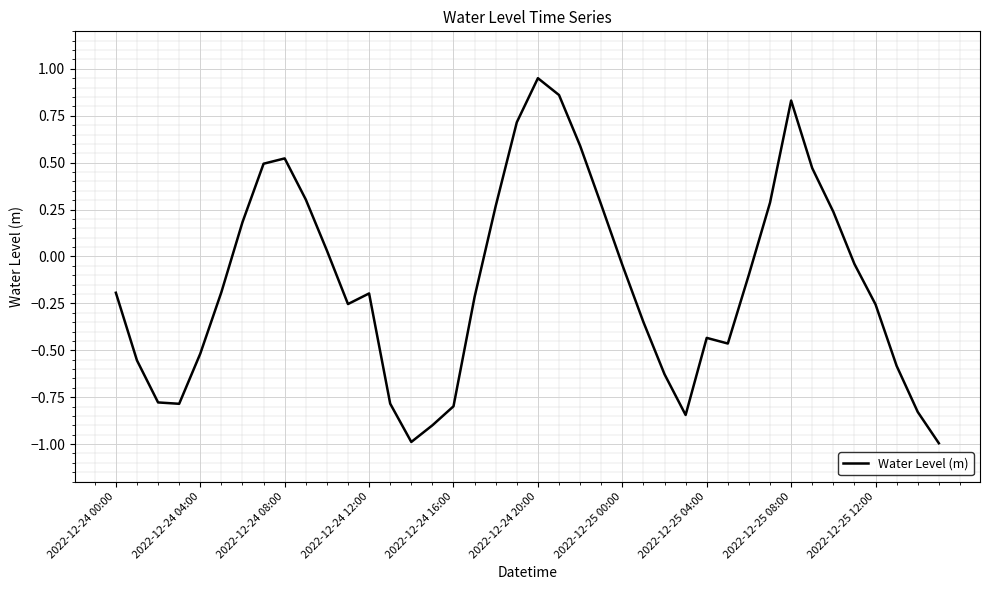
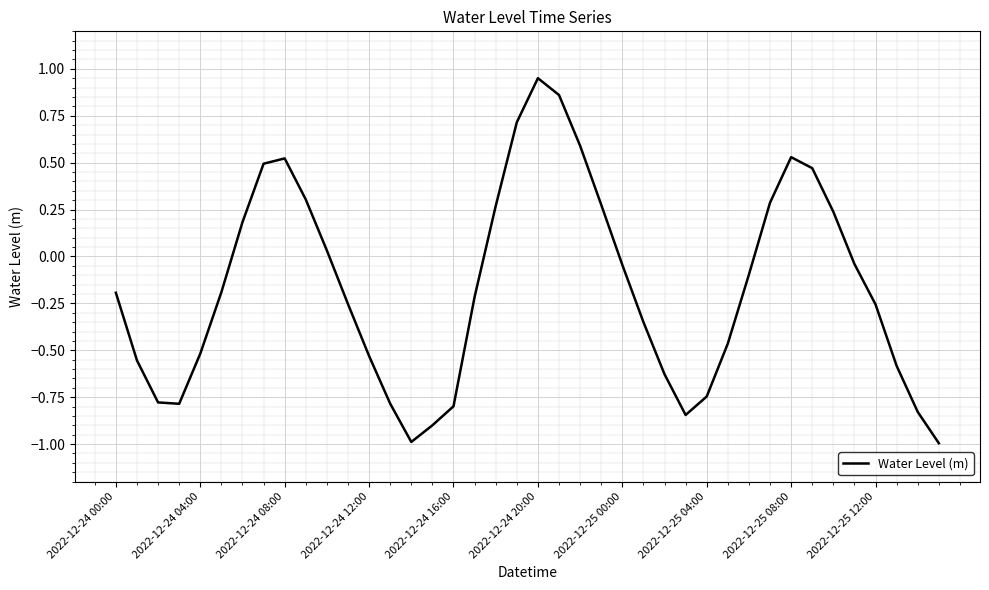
  {
    "2022-12-24 00:00": -0.19,
    "2022-12-24 04:00": -0.52,
    "2022-12-24 08:00": 0.52,
-   "2022-12-24 12:00": -0.20,
+   "2022-12-24 12:00": -0.53,
    "2022-12-24 16:00": -0.80,
    "2022-12-24 20:00": 0.95,
    "2022-12-25 00:00": -0.04,
-   "2022-12-25 04:00": -0.43,
-   "2022-12-25 08:00": 0.83,
+   "2022-12-25 04:00": -0.75,
+   "2022-12-25 08:00": 0.53,
    "2022-12-25 12:00": -0.26
  }
